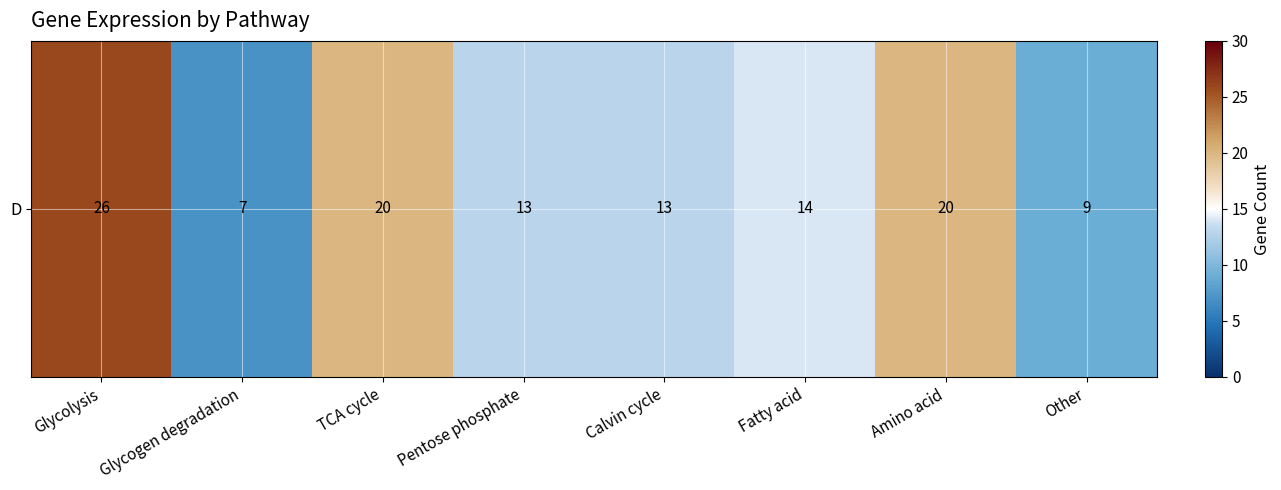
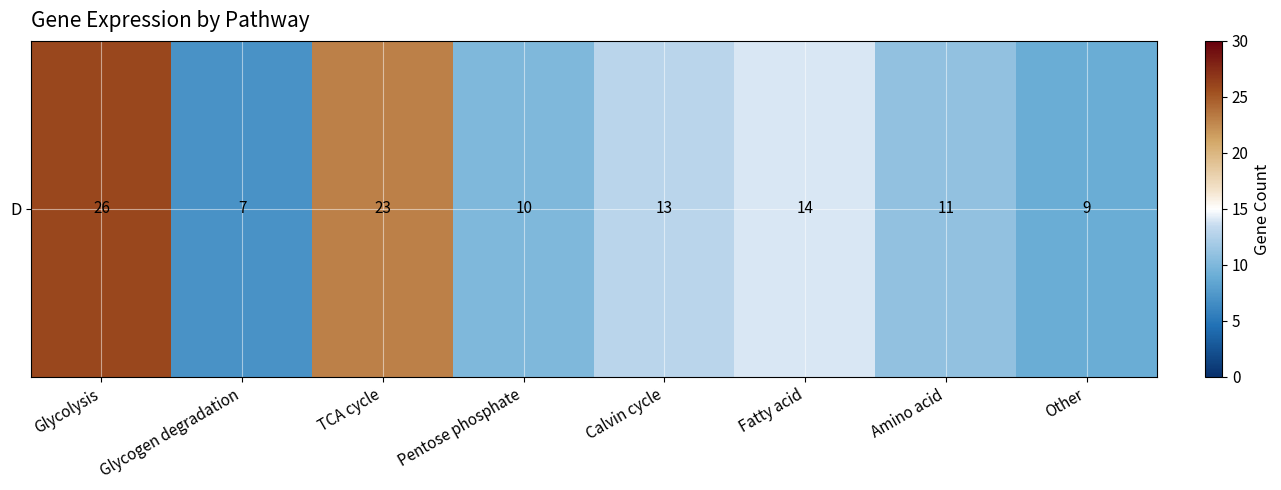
  {
    "D": {
      "Glycolysis": 26,
      "Glycogen degradation": 7,
-     "TCA cycle": 20,
-     "Pentose phosphate": 13,
+     "TCA cycle": 23,
+     "Pentose phosphate": 10,
      "Calvin cycle": 13,
      "Fatty acid": 14,
-     "Amino acid": 20,
+     "Amino acid": 11,
      "Other": 9
    }
  }
